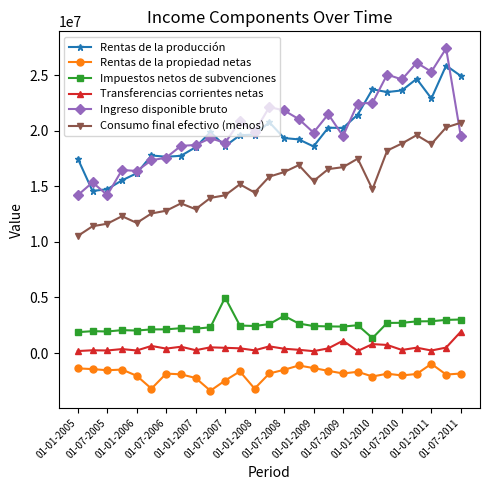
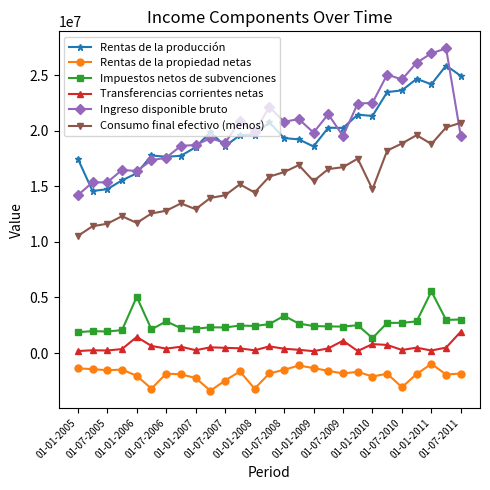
  {
    "Rentas de la producción": {
      "01-01-2005": 17500000,
      "01-07-2005": 14700000,
      "01-07-2007": 18600000,
      "01-07-2008": 19300000,
      "01-01-2009": 18600000,
      "01-07-2009": 20200000,
-     "01-01-2010": 23700000,
+     "01-01-2010": 21300000,
      "01-07-2010": 23600000,
-     "01-01-2011": 22900000,
+     "01-01-2011": 24200000,
      "01-07-2011": 24900000
    },
    "Rentas de la propiedad netas": {
      "01-01-2005": -1400000,
      "01-07-2005": -1500000,
      "01-01-2006": -2000000,
      "01-07-2006": -1800000,
      "01-01-2007": -2200000,
      "01-07-2007": -2500000,
      "01-01-2008": -3200000,
      "01-07-2008": -1500000,
      "01-01-2009": -1400000,
      "01-07-2009": -1800000,
      "01-01-2010": -2100000,
-     "01-07-2010": -2000000,
+     "01-07-2010": -3100000,
      "01-01-2011": -1000000,
      "01-07-2011": -1800000
    },
    "Impuestos netos de subvenciones": {
      "01-01-2005": 1900000,
      "01-07-2005": 1900000,
-     "01-01-2006": 2000000,
-     "01-07-2006": 2100000,
+     "01-01-2006": 5000000,
+     "01-07-2006": 2800000,
      "01-01-2007": 2200000,
-     "01-07-2007": 5000000,
+     "01-07-2007": 2300000,
      "01-01-2008": 2400000,
      "01-07-2008": 3300000,
      "01-01-2009": 2400000,
      "01-07-2009": 2400000,
      "01-01-2010": 1300000,
      "01-07-2010": 2700000,
-     "01-01-2011": 2900000,
+     "01-01-2011": 5500000,
      "01-07-2011": 3000000
    },
    "Transferencias corrientes netas": {
      "01-01-2005": 200000,
      "01-07-2005": 200000,
-     "01-01-2006": 200000,
+     "01-01-2006": 1400000,
      "01-07-2006": 400000,
      "01-01-2007": 300000,
      "01-07-2007": 500000,
      "01-01-2008": 200000,
      "01-07-2008": 400000,
      "01-01-2009": 200000,
      "01-07-2009": 1100000,
      "01-01-2010": 800000,
      "01-07-2010": 300000,
      "01-01-2011": 200000,
      "01-07-2011": 1900000
    },
    "Ingreso disponible bruto": {
      "01-01-2005": 14200000,
-     "01-07-2005": 14200000,
+     "01-07-2005": 15400000,
      "01-07-2007": 18900000,
-     "01-07-2008": 21800000,
+     "01-07-2008": 20800000,
      "01-01-2009": 19800000,
      "01-07-2009": 19500000,
      "01-01-2010": 22500000,
      "01-07-2010": 24600000,
-     "01-01-2011": 25300000,
+     "01-01-2011": 27000000,
      "01-07-2011": 19500000
    },
    "Consumo final efectivo (menos)": {
      "01-01-2005": 10500000,
      "01-07-2005": 11600000,
      "01-01-2006": 11700000,
      "01-07-2006": 12800000,
      "01-01-2007": 12900000,
      "01-07-2007": 14200000,
      "01-01-2008": 14400000,
      "01-07-2008": 16300000,
      "01-01-2009": 15500000,
      "01-07-2009": 16700000,
      "01-01-2010": 14700000,
      "01-07-2010": 18800000,
      "01-01-2011": 18800000,
      "01-07-2011": 20700000
    }
  }
